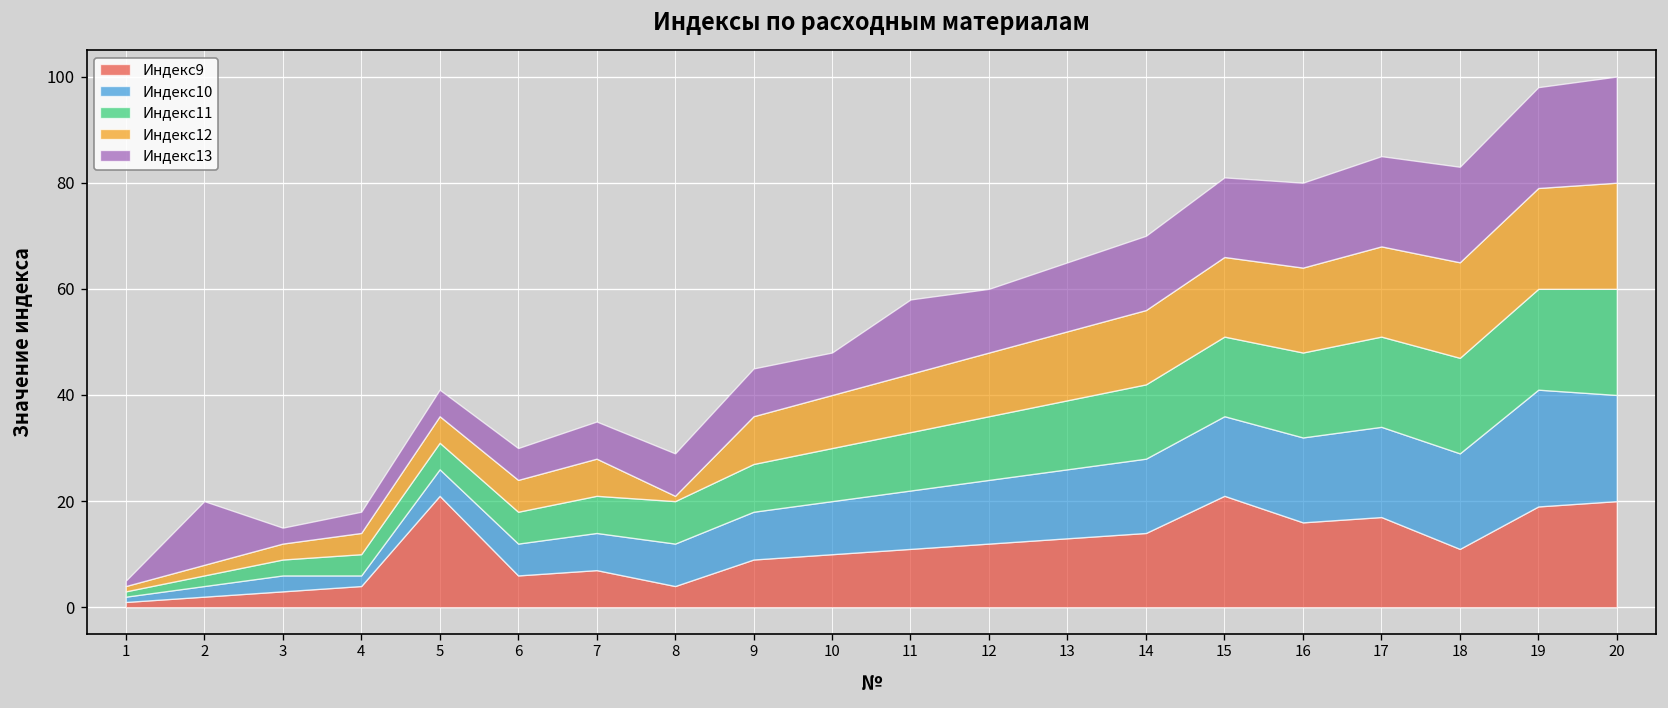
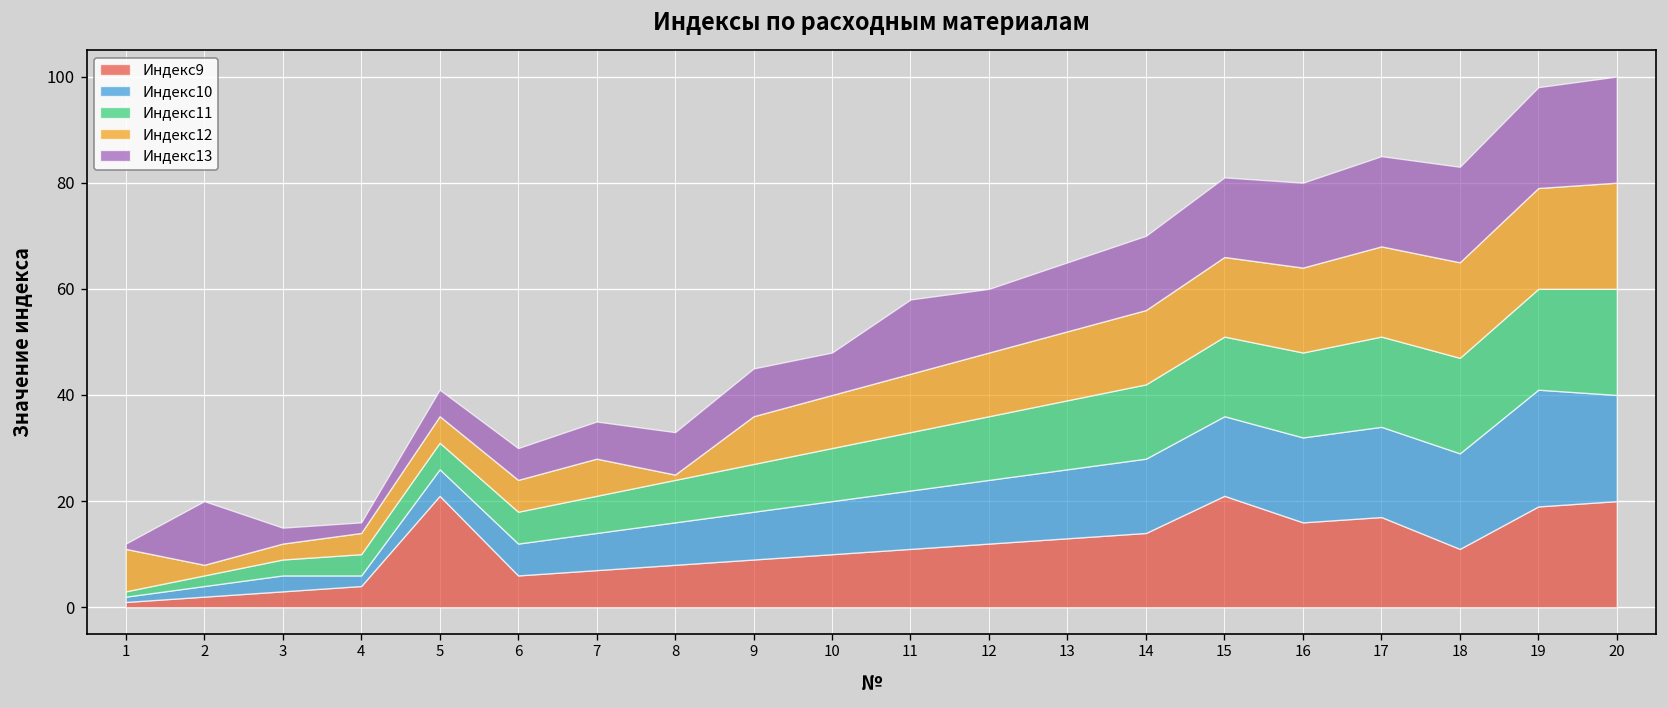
  {
    "Индекс9": {
      "1": 1,
      "2": 2,
      "3": 3,
      "4": 4,
      "5": 21,
      "6": 6,
      "7": 7,
-     "8": 4,
+     "8": 8,
      "9": 9,
      "10": 10,
      "11": 11,
      "12": 12,
      "13": 13,
      "14": 14,
      "15": 21,
      "16": 16,
      "17": 17,
      "18": 11,
      "19": 19,
      "20": 20
    },
    "Индекс10": {
      "1": 1,
      "2": 2,
      "3": 3,
      "4": 2,
      "5": 5,
      "6": 6,
      "7": 7,
      "8": 8,
      "9": 9,
      "10": 10,
      "11": 11,
      "12": 12,
      "13": 13,
      "14": 14,
      "15": 15,
      "16": 16,
      "17": 17,
      "18": 18,
      "19": 22,
      "20": 20
    },
    "Индекс11": {
      "1": 1,
      "2": 2,
      "3": 3,
      "4": 4,
      "5": 5,
      "6": 6,
      "7": 7,
      "8": 8,
      "9": 9,
      "10": 10,
      "11": 11,
      "12": 12,
      "13": 13,
      "14": 14,
      "15": 15,
      "16": 16,
      "17": 17,
      "18": 18,
      "19": 19,
      "20": 20
    },
    "Индекс12": {
-     "1": 1,
+     "1": 8,
      "2": 2,
      "3": 3,
      "4": 4,
      "5": 5,
      "6": 6,
      "7": 7,
      "8": 1,
      "9": 9,
      "10": 10,
      "11": 11,
      "12": 12,
      "13": 13,
      "14": 14,
      "15": 15,
      "16": 16,
      "17": 17,
      "18": 18,
      "19": 19,
      "20": 20
    },
    "Индекс13": {
      "1": 1,
      "2": 12,
      "3": 3,
-     "4": 4,
+     "4": 2,
      "5": 5,
      "6": 6,
      "7": 7,
      "8": 8,
      "9": 9,
      "10": 8,
      "11": 14,
      "12": 12,
      "13": 13,
      "14": 14,
      "15": 15,
      "16": 16,
      "17": 17,
      "18": 18,
      "19": 19,
      "20": 20
    }
  }
